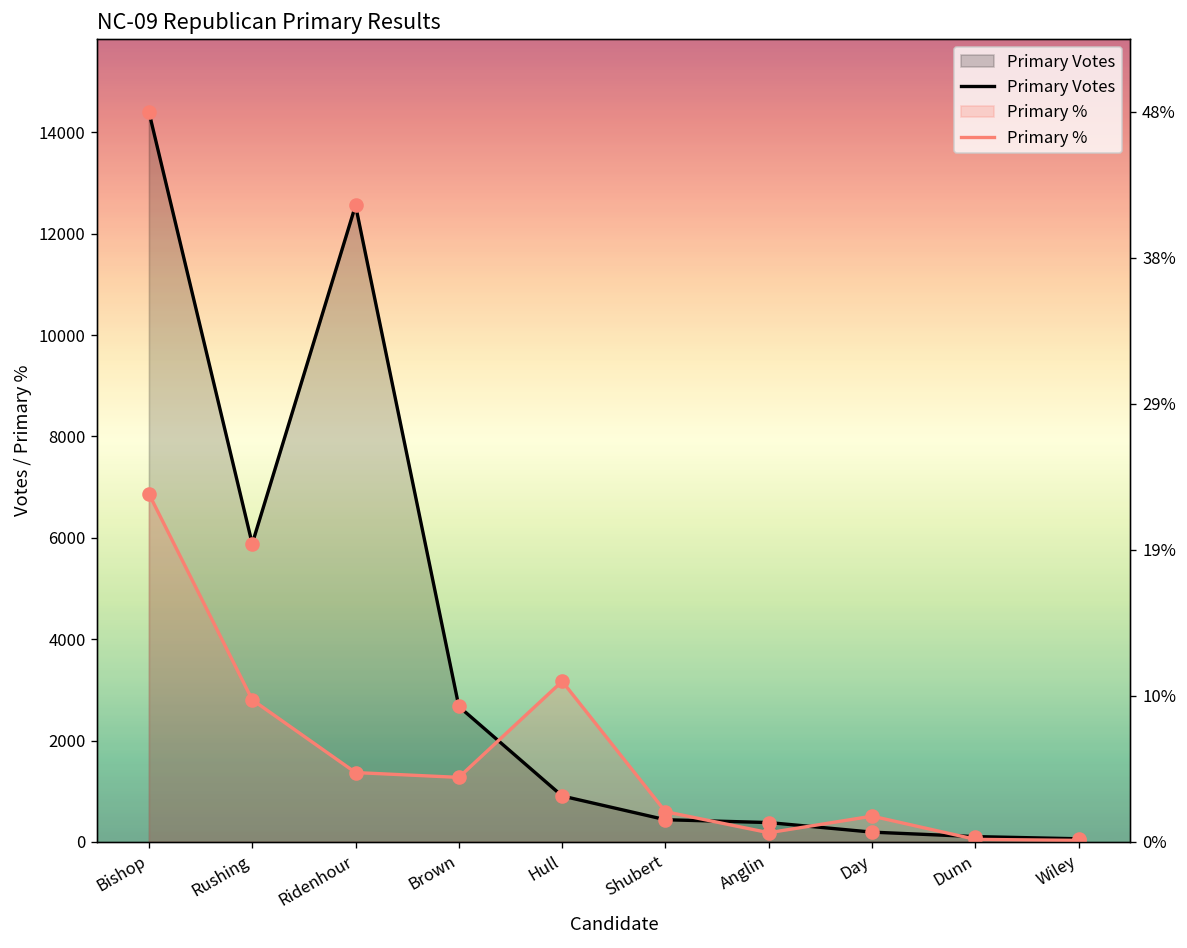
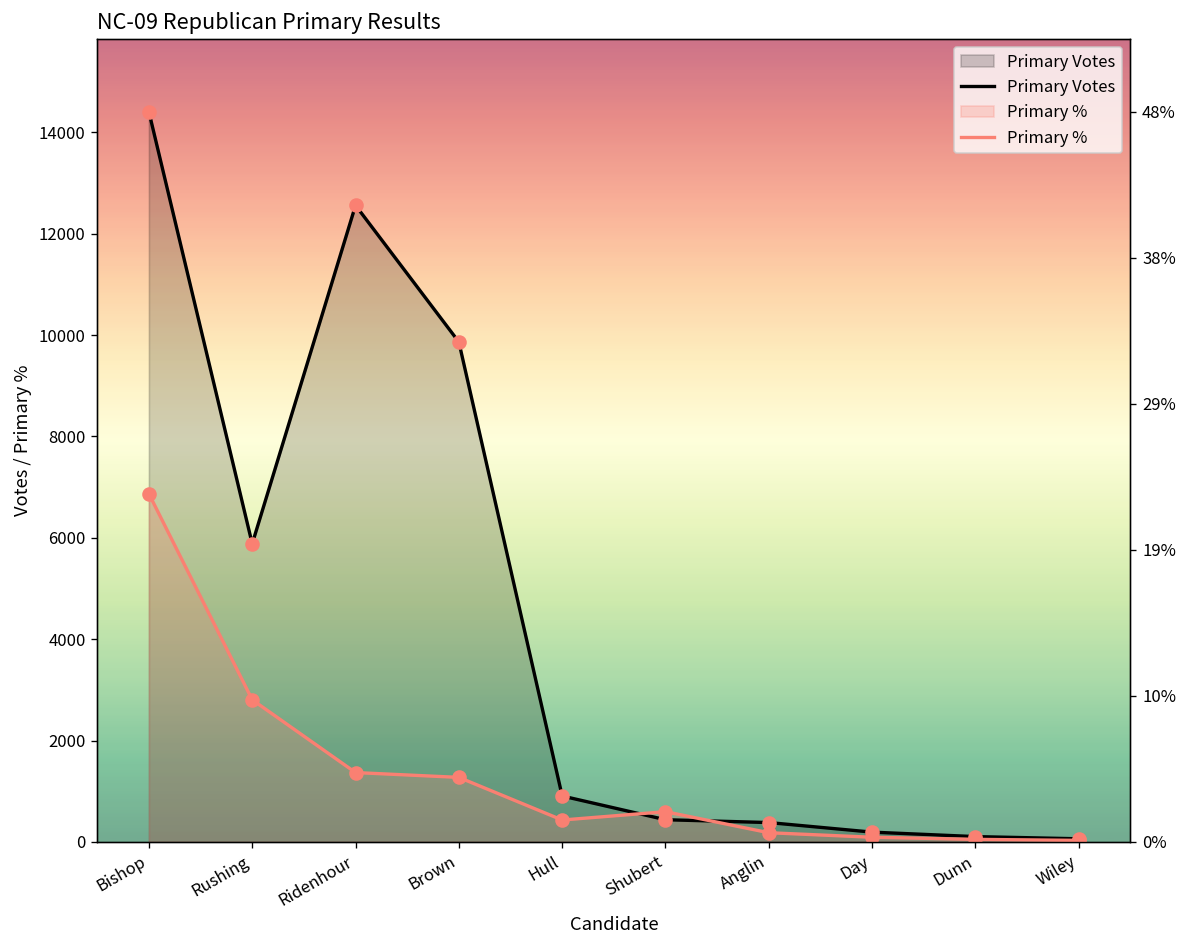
  {
    "Primary Votes": {
      "Bishop": 14400,
      "Rushing": 5900,
      "Ridenhour": 12600,
-     "Brown": 2700,
+     "Brown": 9900,
      "Hull": 900,
      "Shubert": 400,
      "Anglin": 400,
      "Day": 200
    },
    "Primary %": {
      "Bishop": 6900,
      "Rushing": 2800,
      "Ridenhour": 1400,
      "Brown": 1300,
-     "Hull": 3200,
+     "Hull": 400,
      "Shubert": 600,
      "Anglin": 200,
-     "Day": 500
+     "Day": 100
    }
  }
